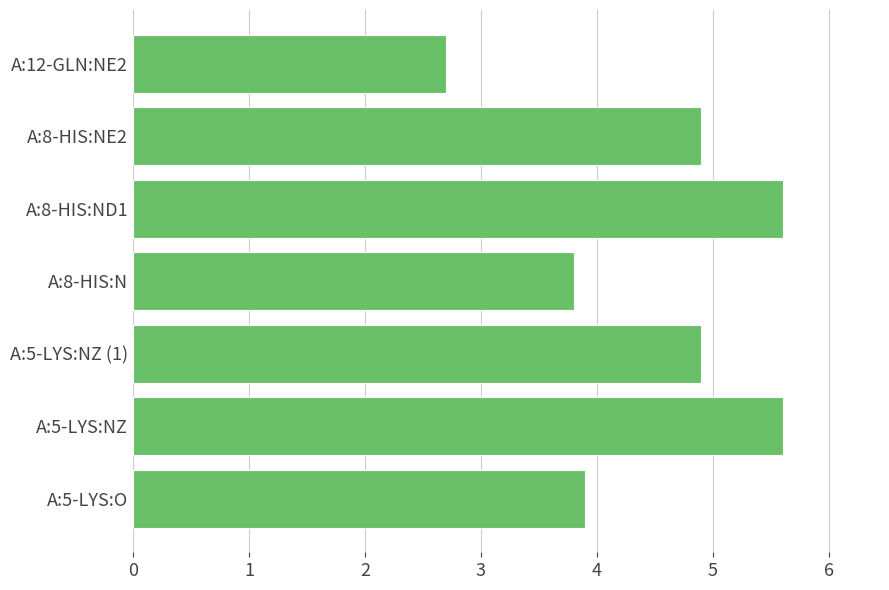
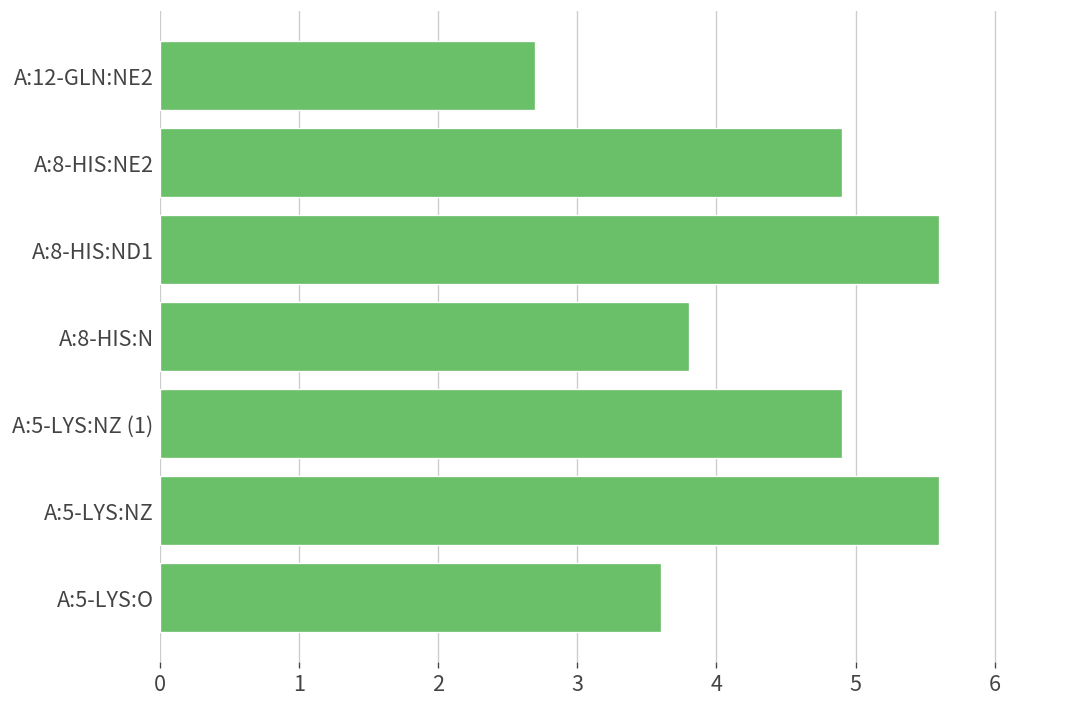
  {
    "A:12-GLN:NE2": 2.7,
    "A:8-HIS:NE2": 4.9,
    "A:8-HIS:ND1": 5.6,
    "A:8-HIS:N": 3.8,
    "A:5-LYS:NZ (1)": 4.9,
    "A:5-LYS:NZ": 5.6,
-   "A:5-LYS:O": 3.9
+   "A:5-LYS:O": 3.6
  }
